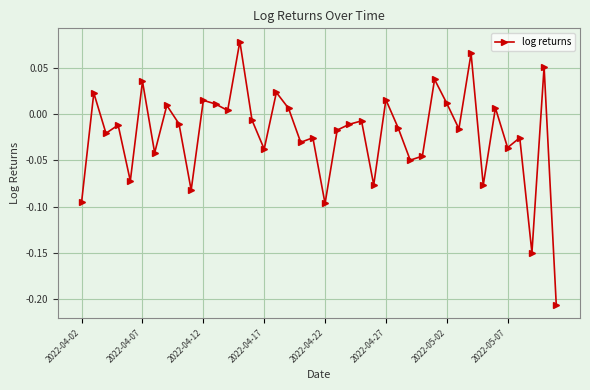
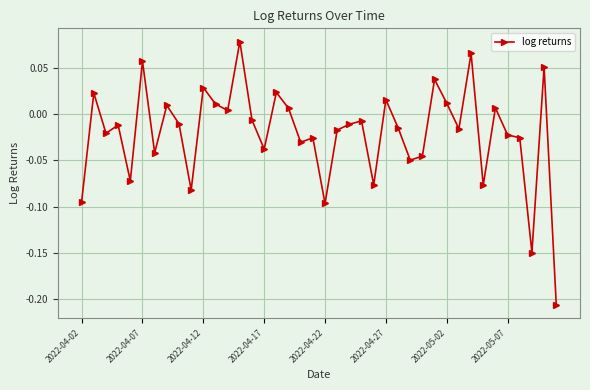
  {
    "2022-04-02": -0.09,
-   "2022-04-07": 0.04,
-   "2022-04-12": 0.02,
+   "2022-04-07": 0.06,
+   "2022-04-12": 0.03,
    "2022-04-17": -0.04,
    "2022-04-22": -0.10,
    "2022-04-27": 0.02,
    "2022-05-02": 0.01,
-   "2022-05-07": -0.04
+   "2022-05-07": -0.02
  }
